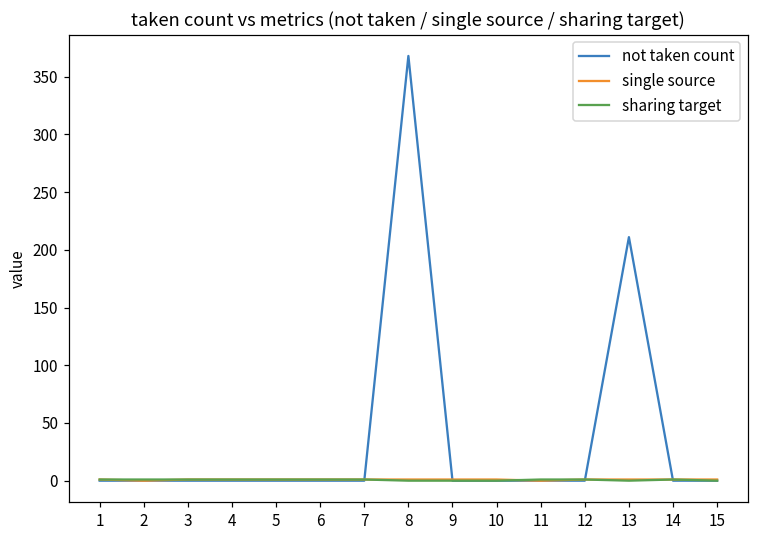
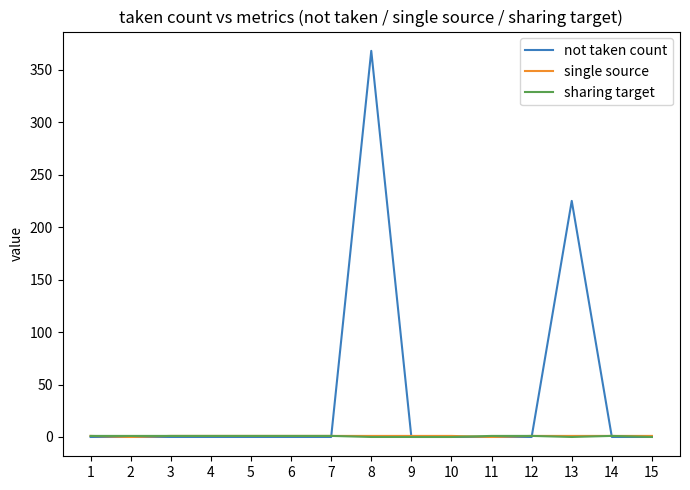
  {
    "not taken count": {
      "8": 368,
-     "13": 211
+     "13": 225
    }
  }
